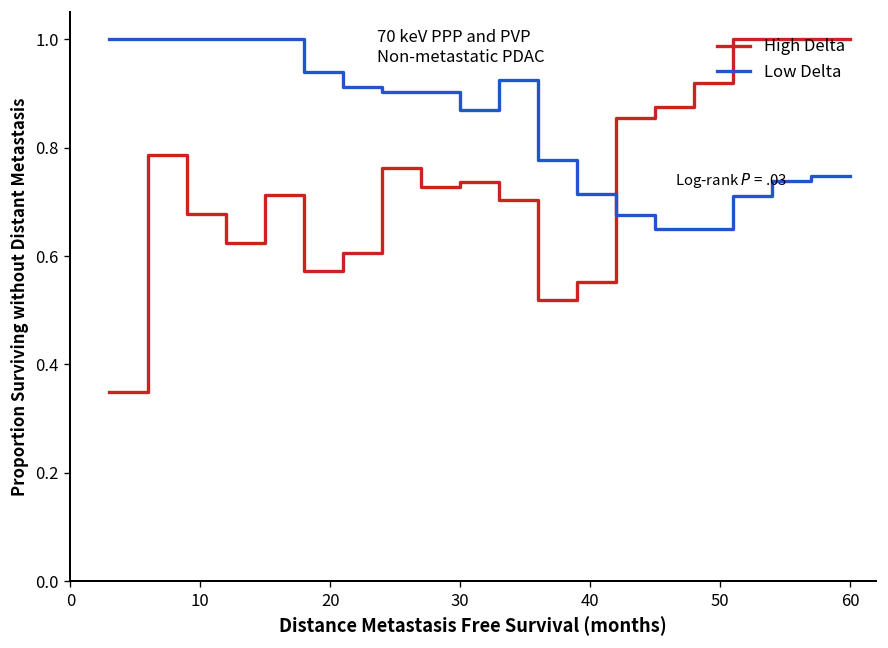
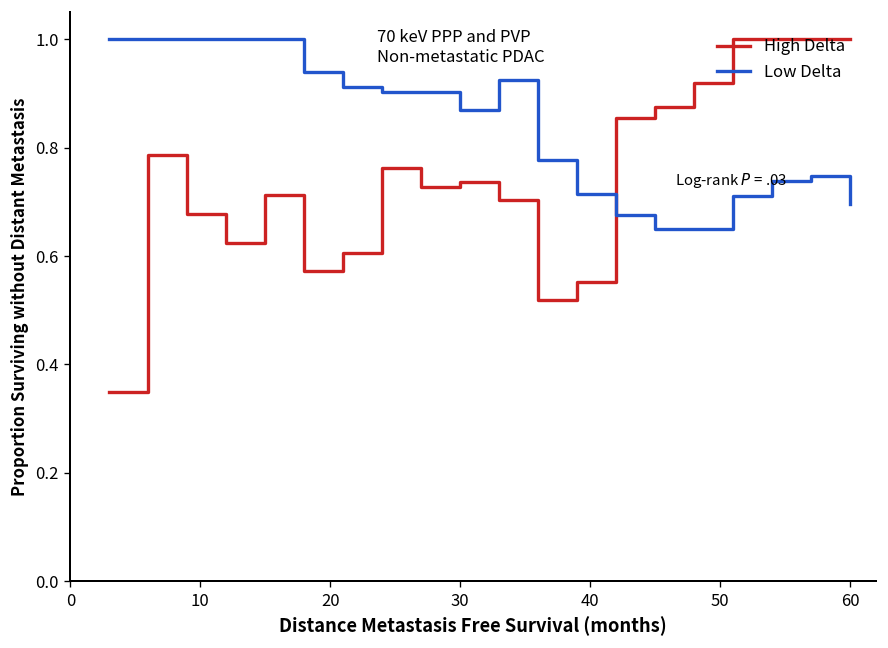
  {
    "High Delta": {
      "30": 0.74,
      "60": 1.00
    },
    "Low Delta": {
      "30": 0.87,
-     "60": 0.75
+     "60": 0.70
    }
  }
